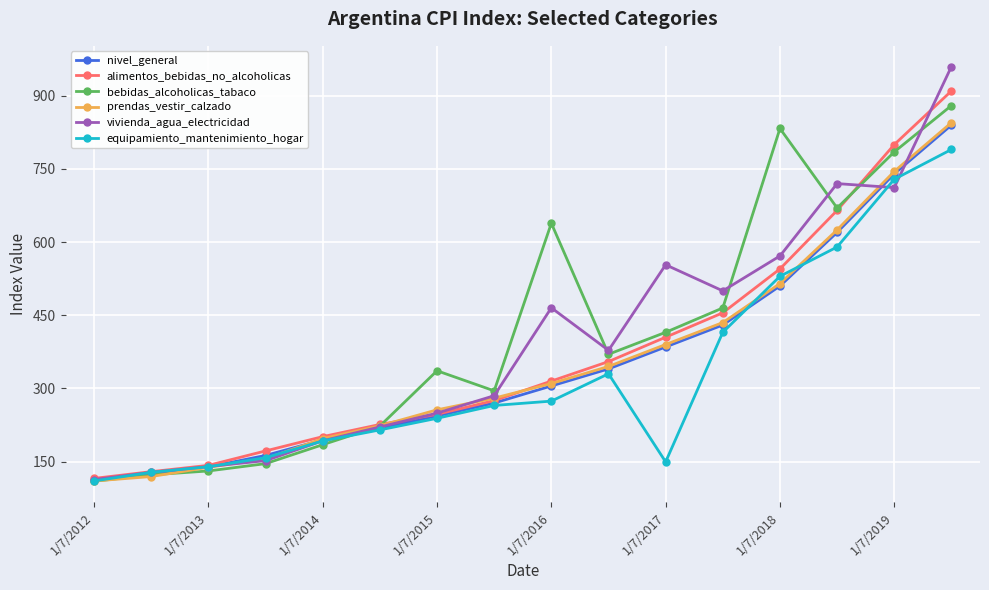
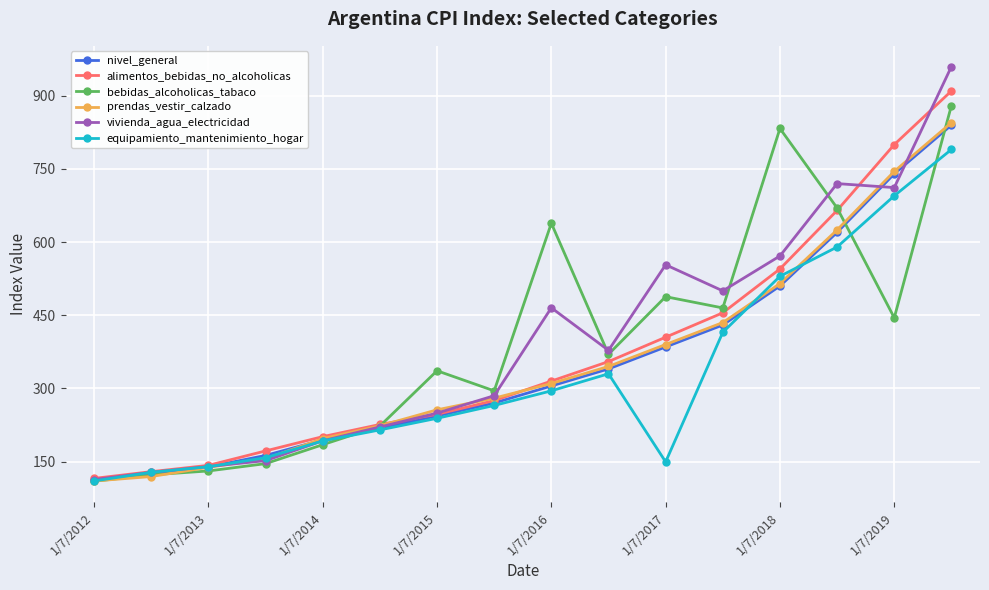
  {
    "alimentos_bebidas_no_alcoholicas": {
      "1/7/2017": 410,
      "1/7/2018": 550,
      "1/7/2019": 800
    },
    "bebidas_alcoholicas_tabaco": {
      "1/7/2013": 130,
      "1/7/2014": 180,
      "1/7/2015": 340,
      "1/7/2016": 640,
-     "1/7/2017": 420,
+     "1/7/2017": 490,
      "1/7/2018": 830,
-     "1/7/2019": 790
+     "1/7/2019": 440
    },
    "prendas_vestir_calzado": {
      "1/7/2015": 260
    },
    "vivienda_agua_electricidad": {
      "1/7/2016": 470,
      "1/7/2017": 550,
      "1/7/2018": 570,
      "1/7/2019": 710
    },
    "equipamiento_mantenimiento_hogar": {
-     "1/7/2016": 270,
+     "1/7/2016": 300,
      "1/7/2017": 150,
      "1/7/2018": 530,
-     "1/7/2019": 730
+     "1/7/2019": 700
    }
  }
